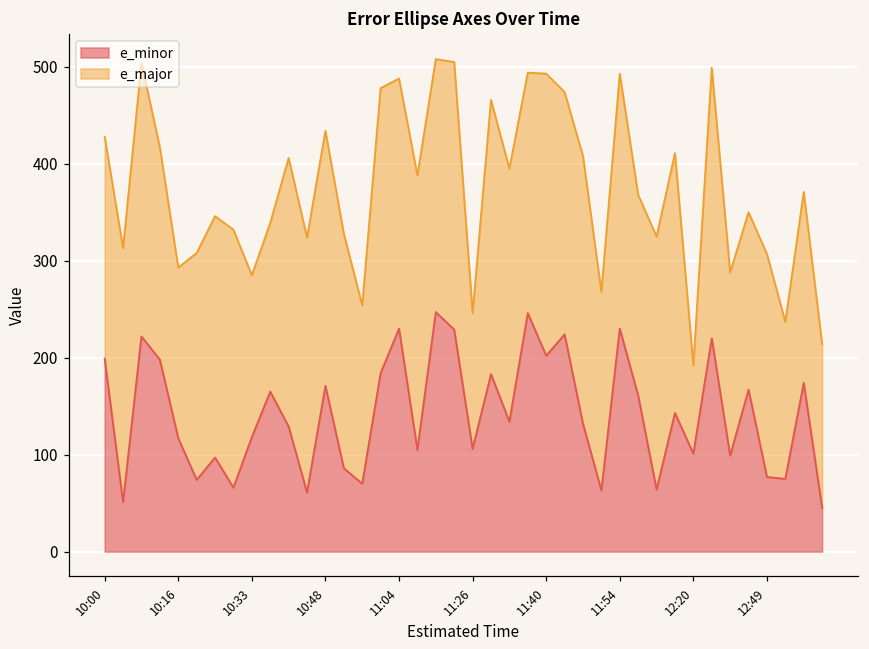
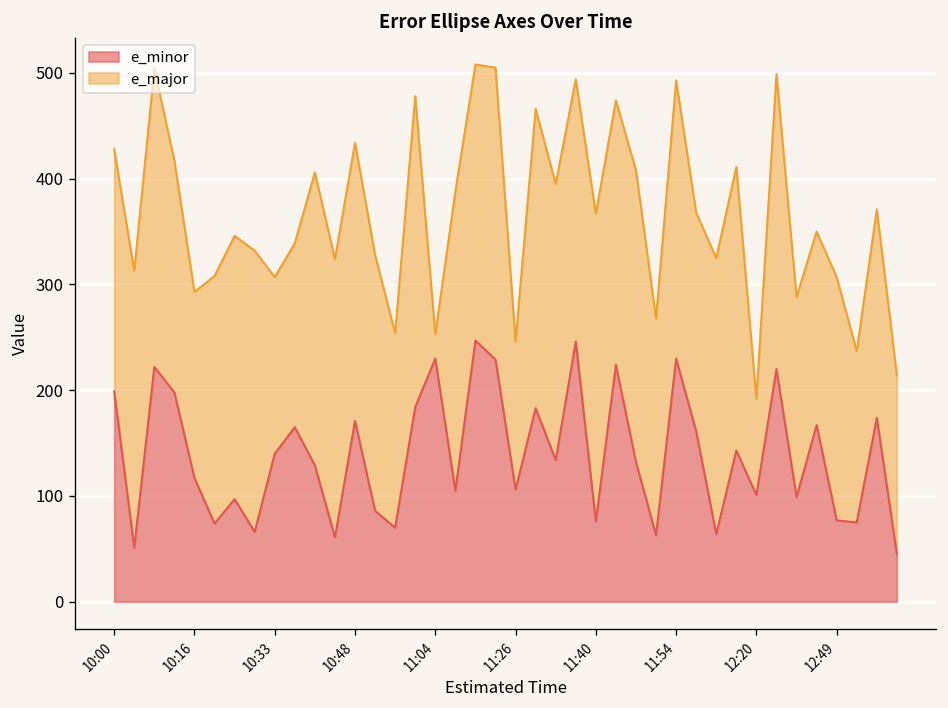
  {
    "e_minor": {
      "10:00": 200,
-     "10:33": 120,
+     "10:33": 140,
      "10:48": 170,
      "11:04": 230,
      "11:26": 110,
-     "11:40": 200,
+     "11:40": 80,
      "11:54": 230,
      "12:20": 100
    },
    "e_major": {
      "10:00": 230,
      "10:33": 170,
      "10:48": 260,
-     "11:04": 260,
+     "11:04": 20,
      "11:26": 140,
      "11:40": 290,
      "11:54": 260,
      "12:20": 90
    }
  }
